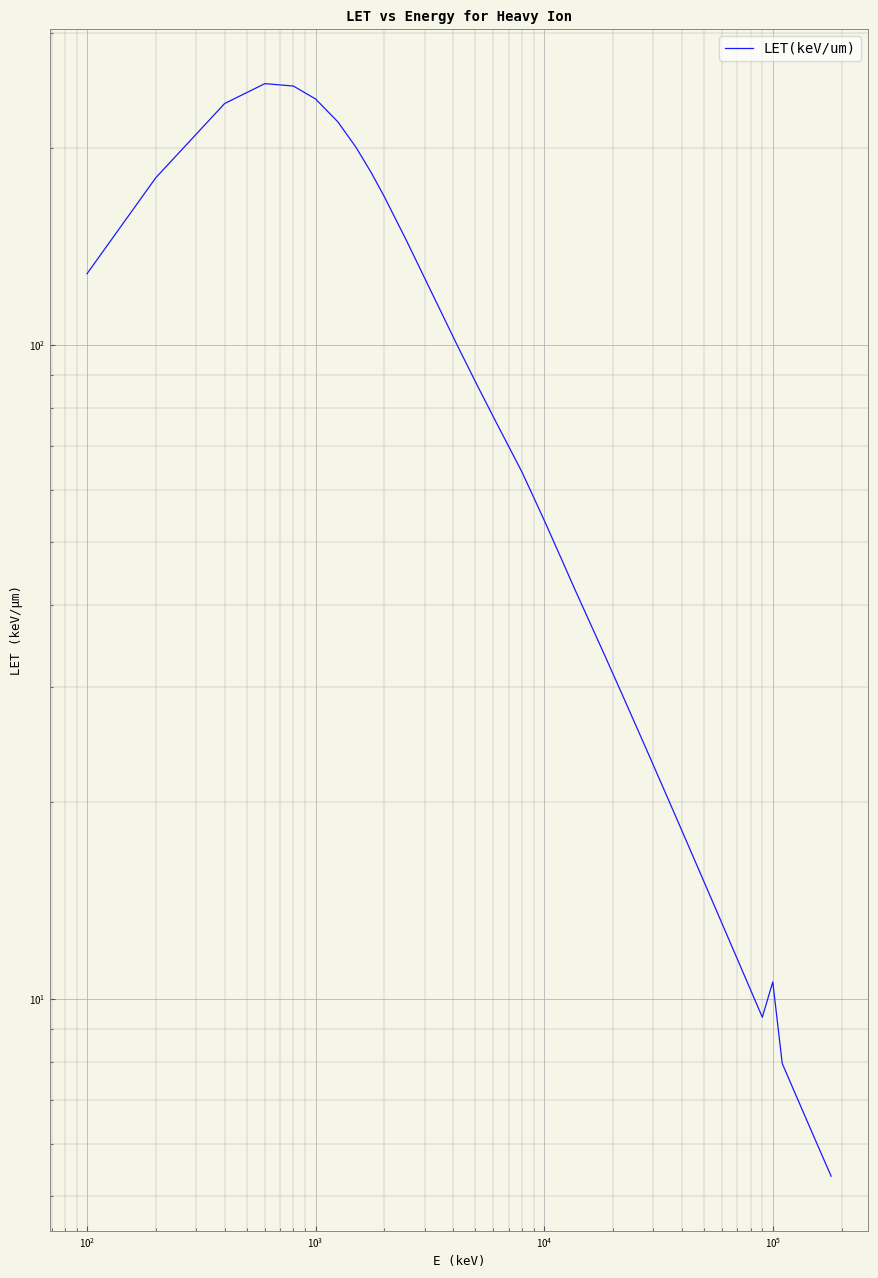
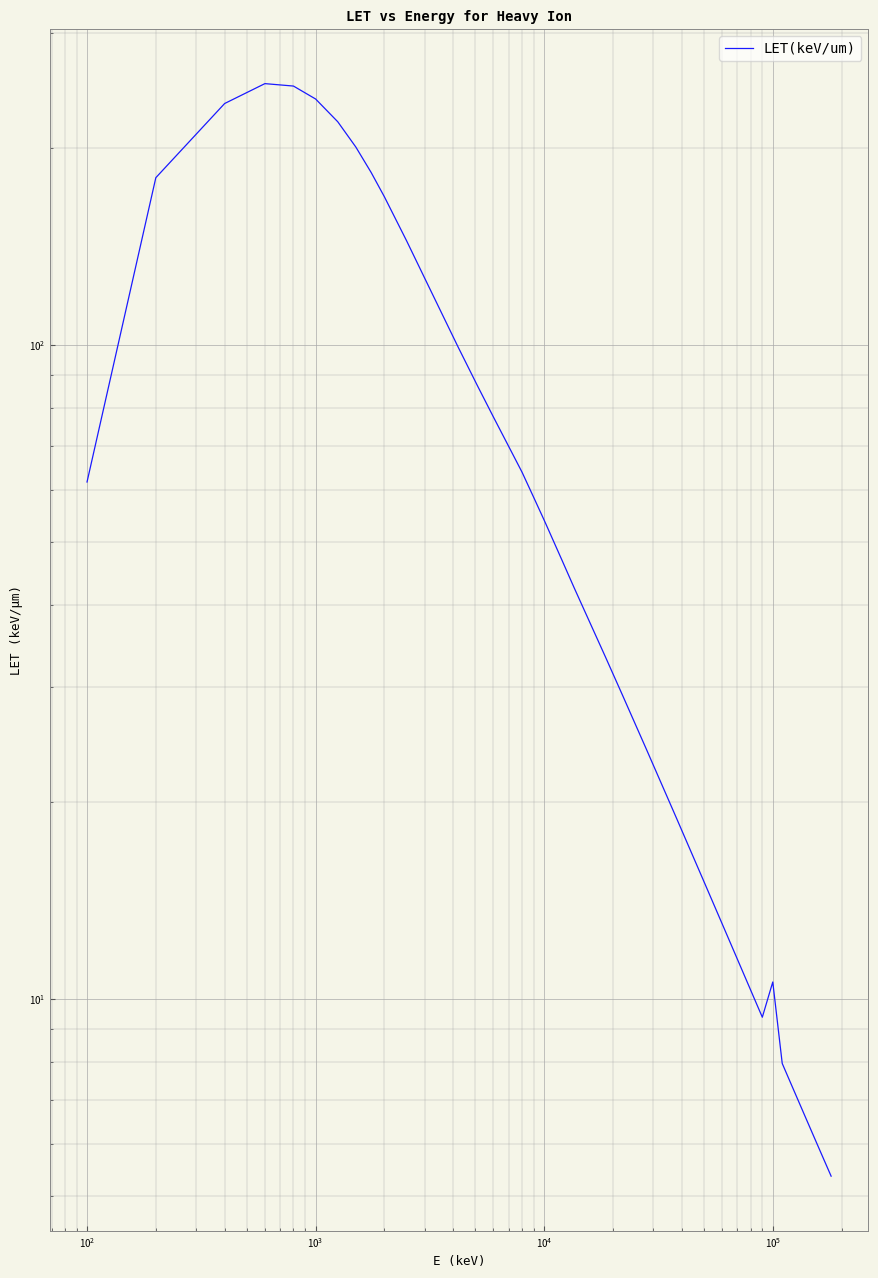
  {
-   "10^2": 129,
+   "10^2": 62,
    "10^3": 238,
    "10^4": 54,
    "10^5": 10.6
  }
